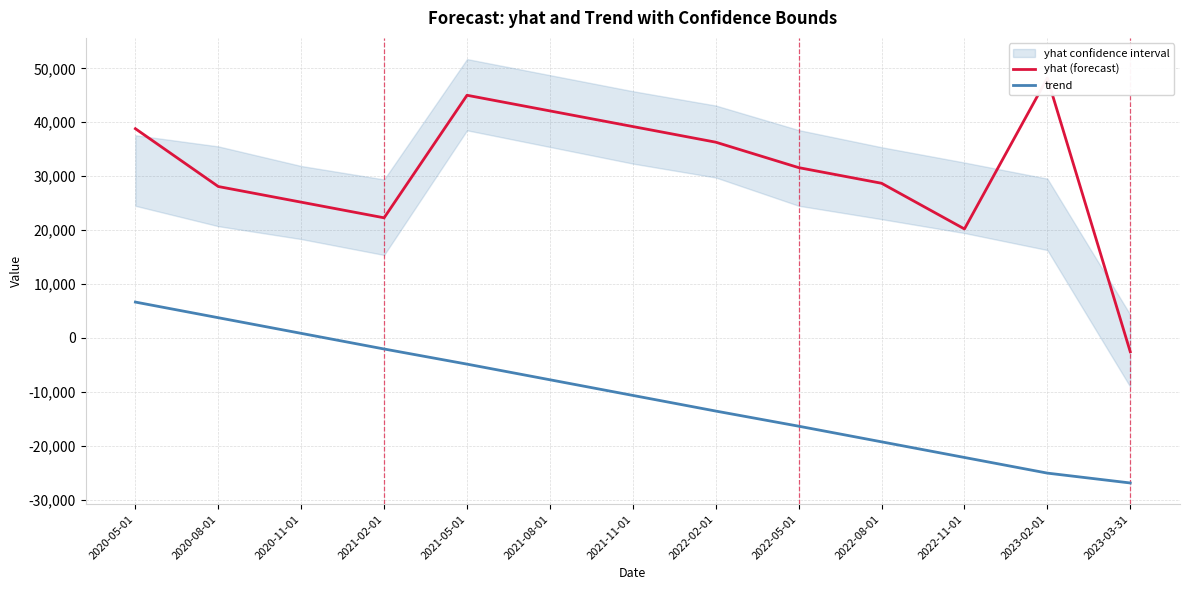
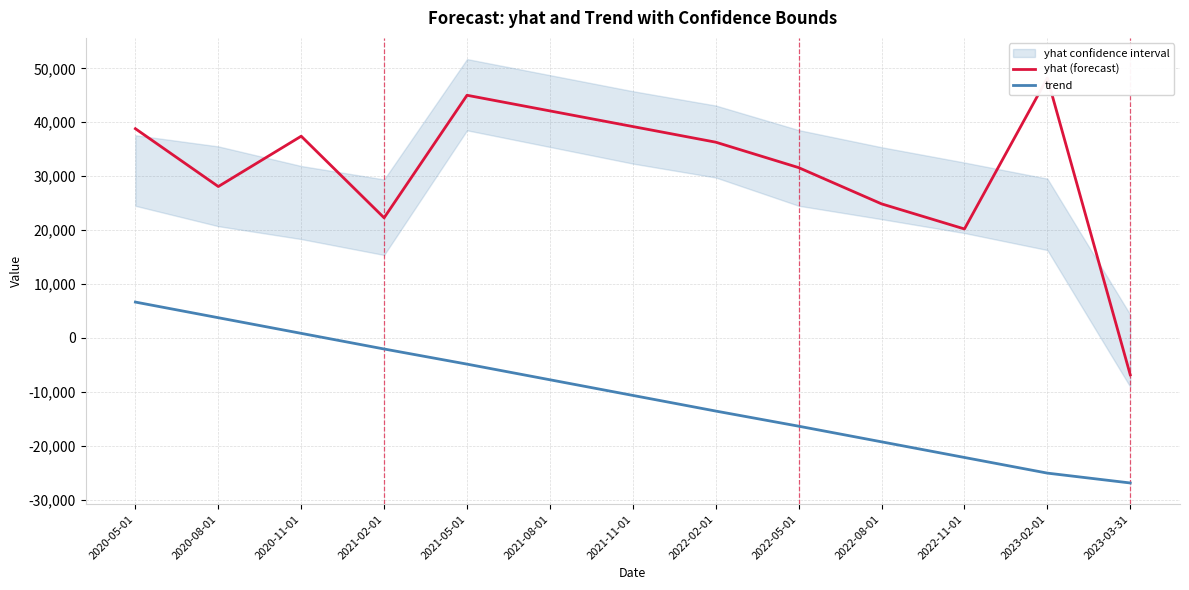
  {
    "yhat (forecast)": {
      "2020-05-01": "39,000",
      "2020-08-01": "28,000",
-     "2020-11-01": "25,000",
+     "2020-11-01": "37,000",
      "2021-02-01": "22,000",
      "2021-05-01": "45,000",
      "2021-08-01": "42,000",
      "2021-11-01": "39,000",
      "2022-02-01": "36,000",
      "2022-05-01": "32,000",
-     "2022-08-01": "29,000",
+     "2022-08-01": "25,000",
      "2022-11-01": "20,000",
-     "2023-03-31": "-3,000"
+     "2023-03-31": "-7,000"
    }
  }
